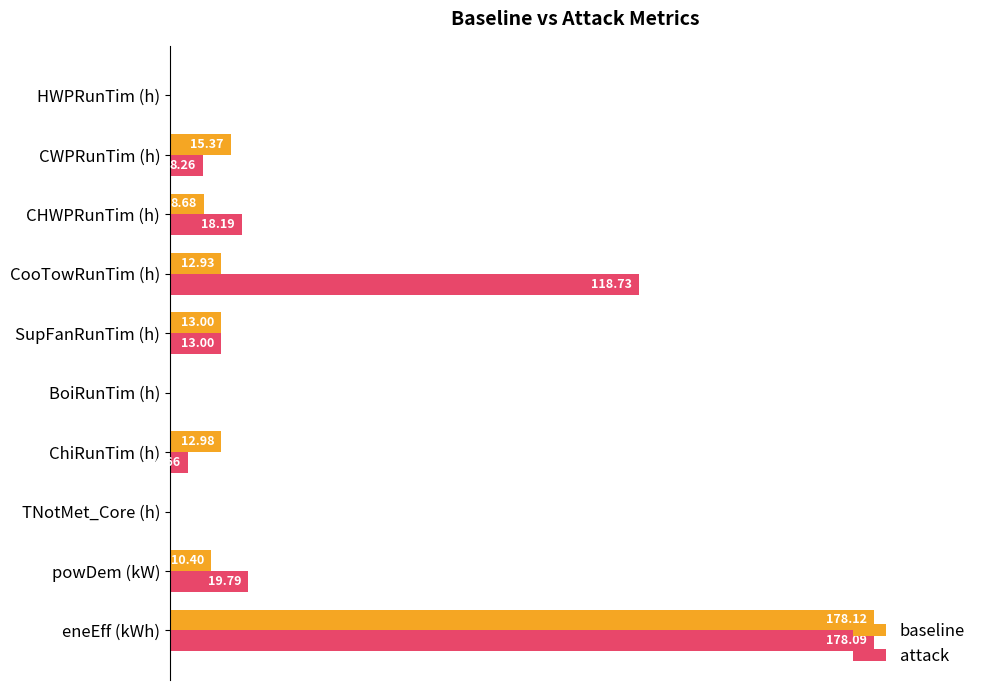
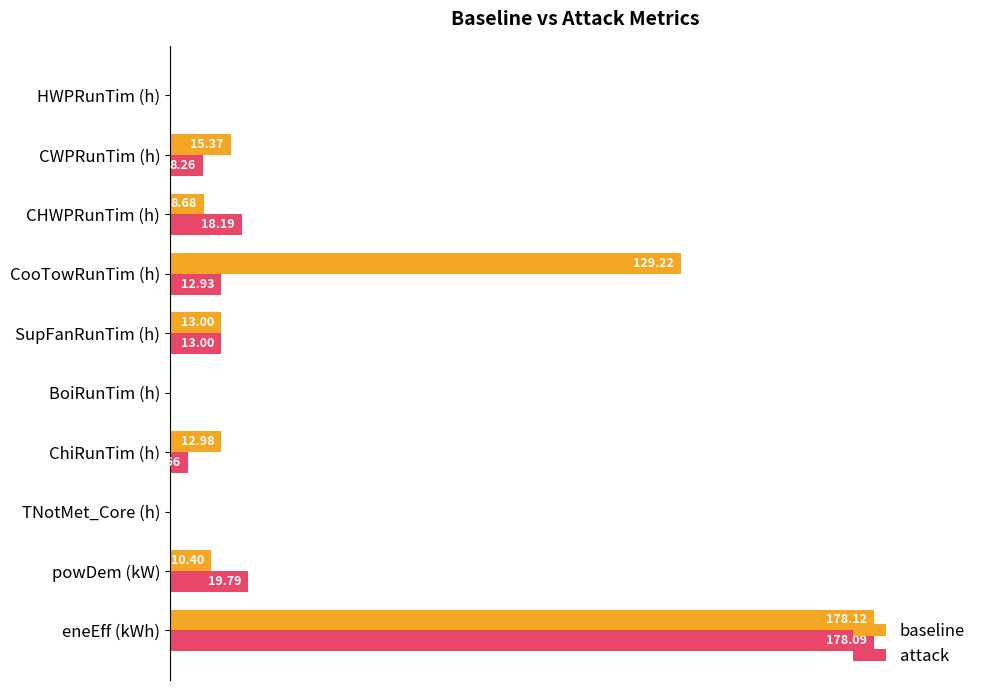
  {
    "baseline": {
-     "CooTowRunTim (h)": 12.93
+     "CooTowRunTim (h)": 129.22
    },
    "attack": {
-     "CooTowRunTim (h)": 118.73
+     "CooTowRunTim (h)": 12.93
    }
  }
